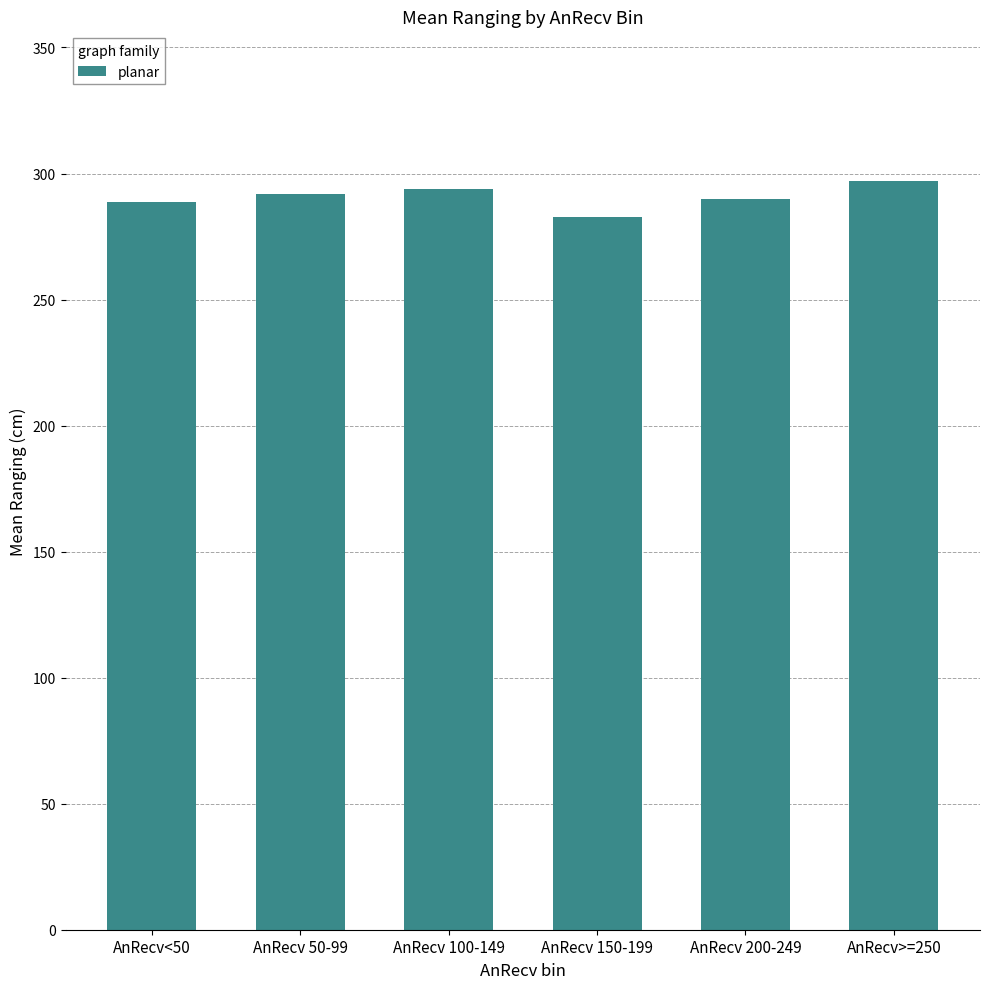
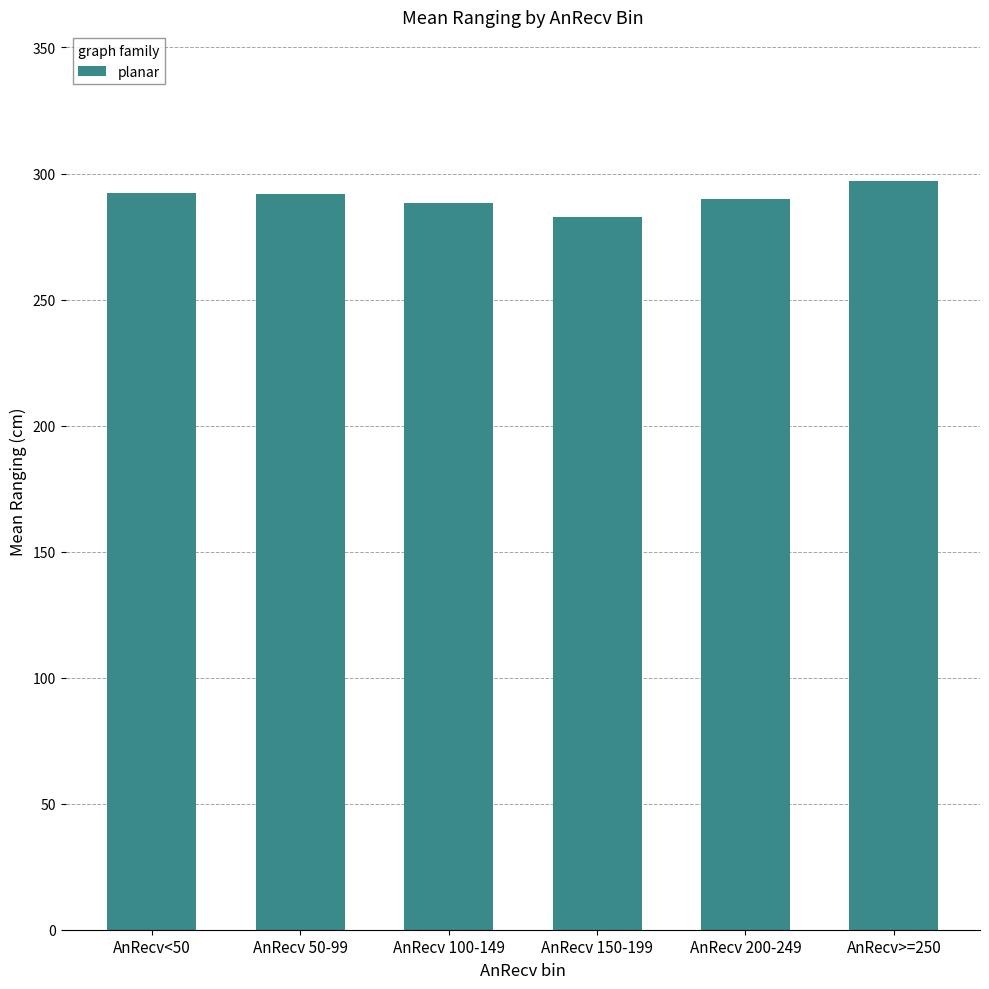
  {
-   "AnRecv<50": 289,
+   "AnRecv<50": 292,
    "AnRecv 50-99": 292,
-   "AnRecv 100-149": 294,
+   "AnRecv 100-149": 288,
    "AnRecv 150-199": 283,
    "AnRecv 200-249": 290,
    "AnRecv>=250": 297
  }
